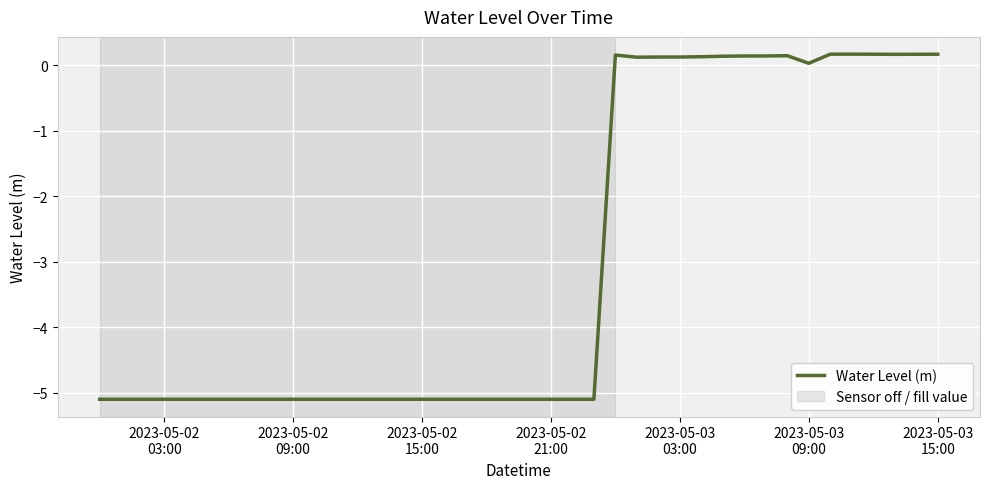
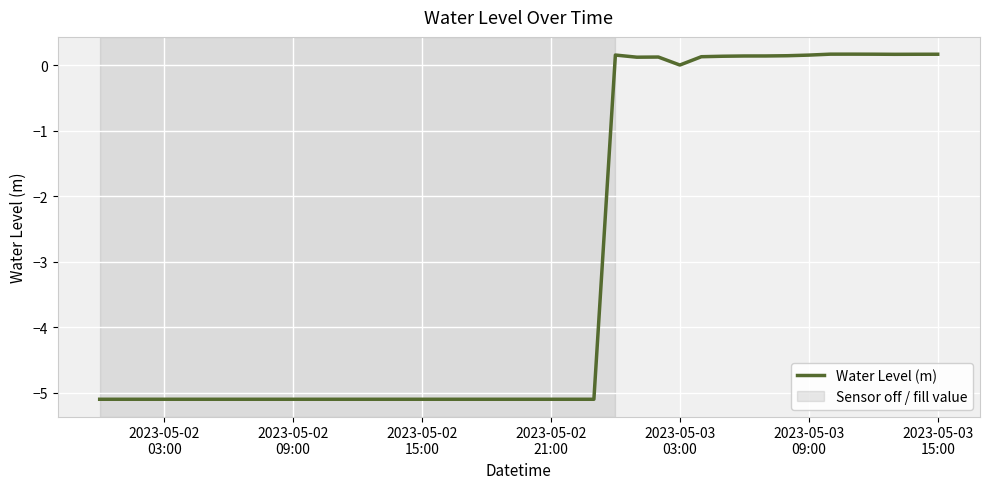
  {
    "2023-05-02 03:00": -5.1,
    "2023-05-02 09:00": -5.1,
    "2023-05-02 15:00": -5.1,
    "2023-05-02 21:00": -5.1,
-   "2023-05-03 03:00": 0.1,
-   "2023-05-03 09:00": 0.0,
+   "2023-05-03 03:00": 0.0,
+   "2023-05-03 09:00": 0.2,
    "2023-05-03 15:00": 0.2
  }
